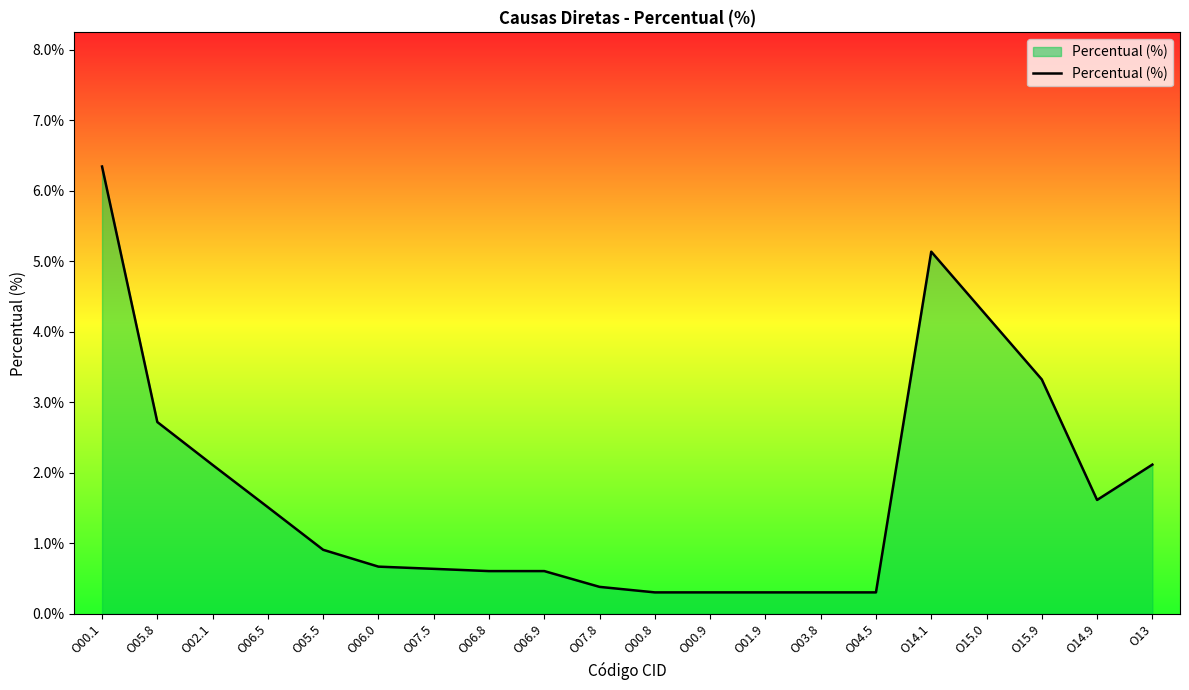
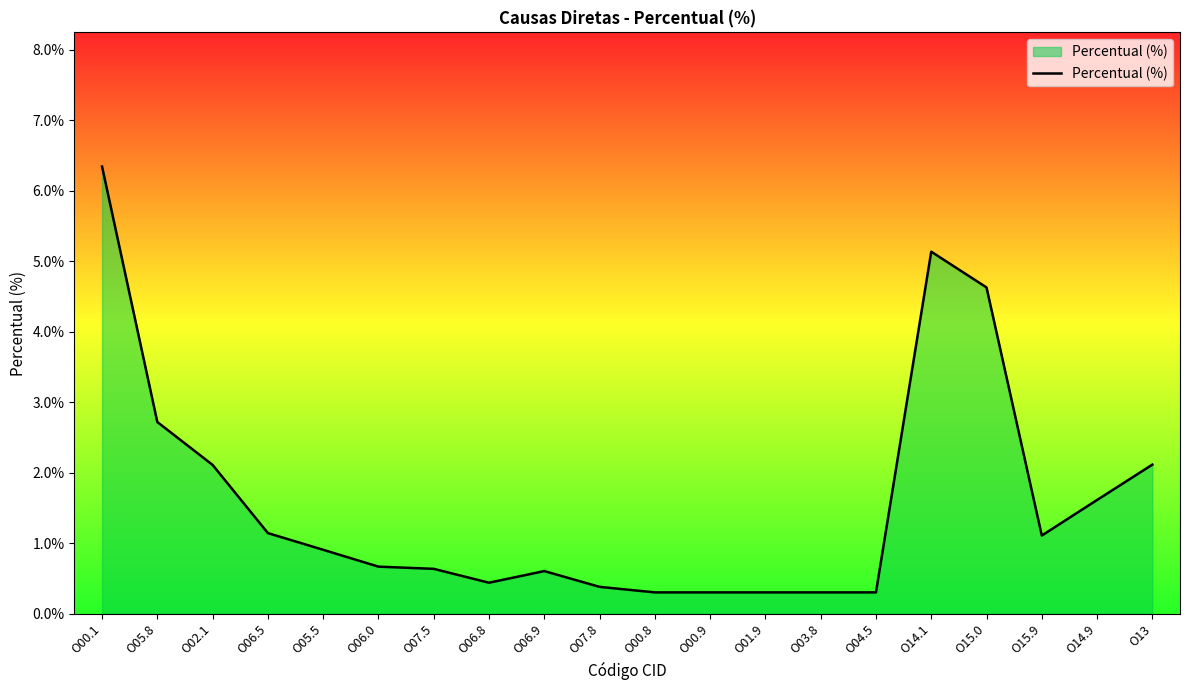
  {
    "O00.1": "6.3%",
    "O05.8": "2.7%",
    "O02.1": "2.1%",
-   "O06.5": "1.5%",
+   "O06.5": "1.1%",
    "O05.5": "0.9%",
    "O06.0": "0.7%",
    "O07.5": "0.6%",
-   "O06.8": "0.6%",
+   "O06.8": "0.4%",
    "O06.9": "0.6%",
    "O07.8": "0.4%",
    "O00.8": "0.3%",
    "O00.9": "0.3%",
    "O01.9": "0.3%",
    "O03.8": "0.3%",
    "O04.5": "0.3%",
    "O14.1": "5.1%",
-   "O15.0": "4.2%",
-   "O15.9": "3.3%",
+   "O15.0": "4.6%",
+   "O15.9": "1.1%",
    "O14.9": "1.6%",
    "O13": "2.1%"
  }
